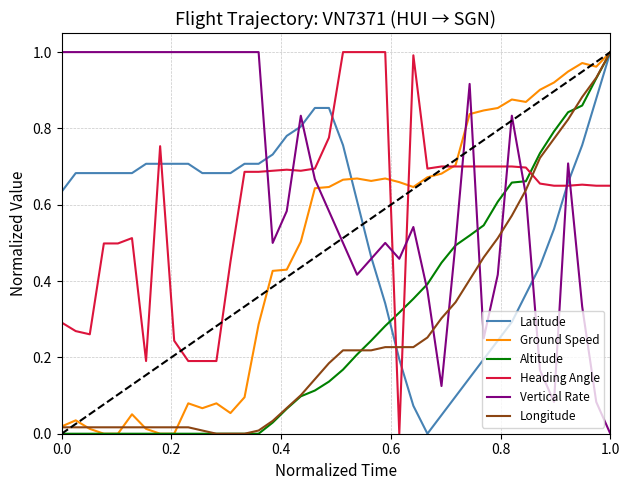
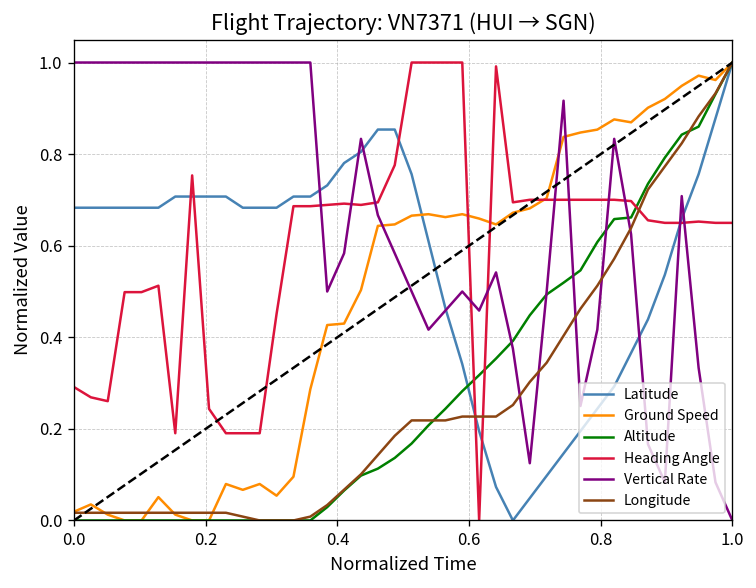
  {
    "Latitude": {
-     "0.0": 0.63
+     "0.0": 0.68
    },
    "Heading Angle": {
      "0.0": 0.29,
      "1.0": 0.65
    },
    "Vertical Rate": {
      "0.0": 1.00,
      "1.0": 0.00
    }
  }
